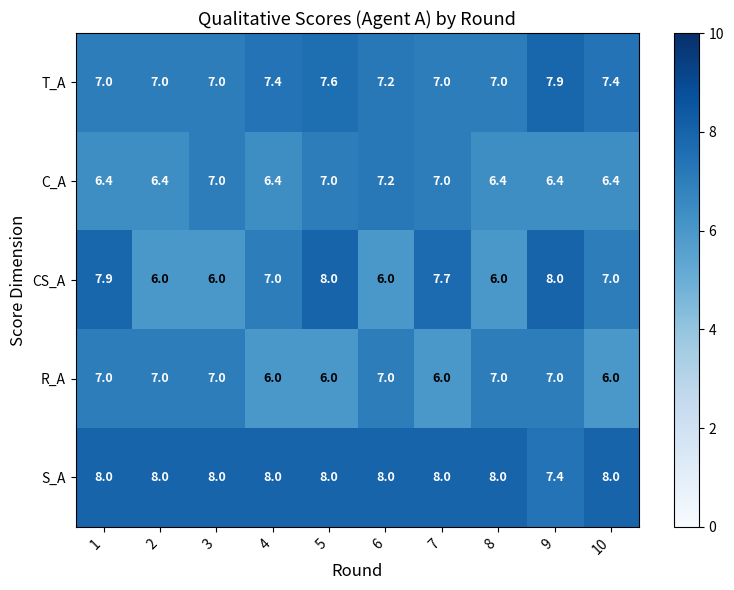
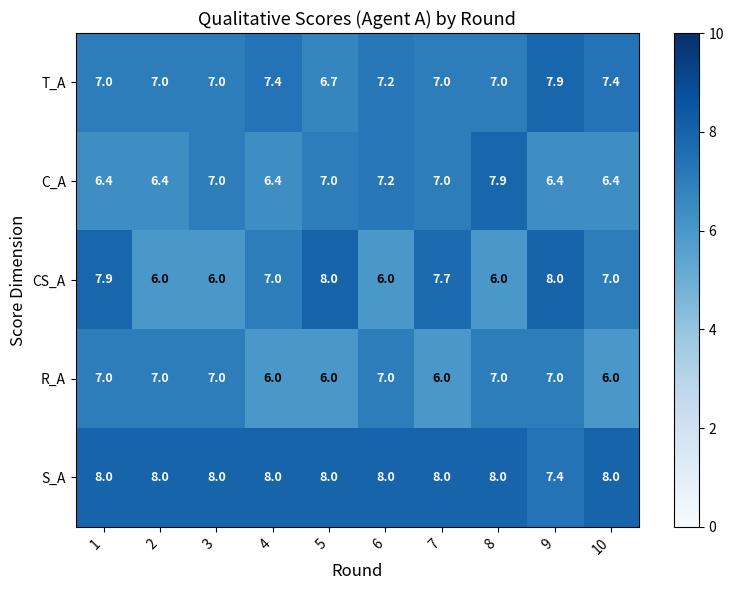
  {
    "T_A": {
      "1": 7.0,
      "2": 7.0,
      "3": 7.0,
      "4": 7.4,
-     "5": 7.6,
+     "5": 6.7,
      "6": 7.2,
      "7": 7.0,
      "8": 7.0,
      "9": 7.9,
      "10": 7.4
    },
    "C_A": {
      "1": 6.4,
      "2": 6.4,
      "3": 7.0,
      "4": 6.4,
      "5": 7.0,
      "6": 7.2,
      "7": 7.0,
-     "8": 6.4,
+     "8": 7.9,
      "9": 6.4,
      "10": 6.4
    },
    "CS_A": {
      "1": 7.9,
      "2": 6.0,
      "3": 6.0,
      "4": 7.0,
      "5": 8.0,
      "6": 6.0,
      "7": 7.7,
      "8": 6.0,
      "9": 8.0,
      "10": 7.0
    },
    "R_A": {
      "1": 7.0,
      "2": 7.0,
      "3": 7.0,
      "4": 6.0,
      "5": 6.0,
      "6": 7.0,
      "7": 6.0,
      "8": 7.0,
      "9": 7.0,
      "10": 6.0
    },
    "S_A": {
      "1": 8.0,
      "2": 8.0,
      "3": 8.0,
      "4": 8.0,
      "5": 8.0,
      "6": 8.0,
      "7": 8.0,
      "8": 8.0,
      "9": 7.4,
      "10": 8.0
    }
  }
